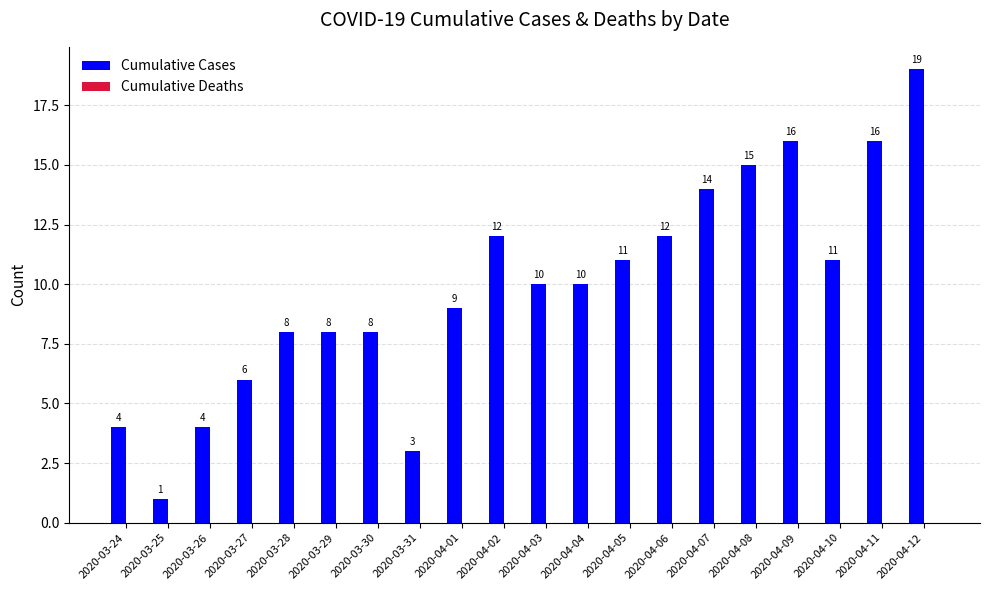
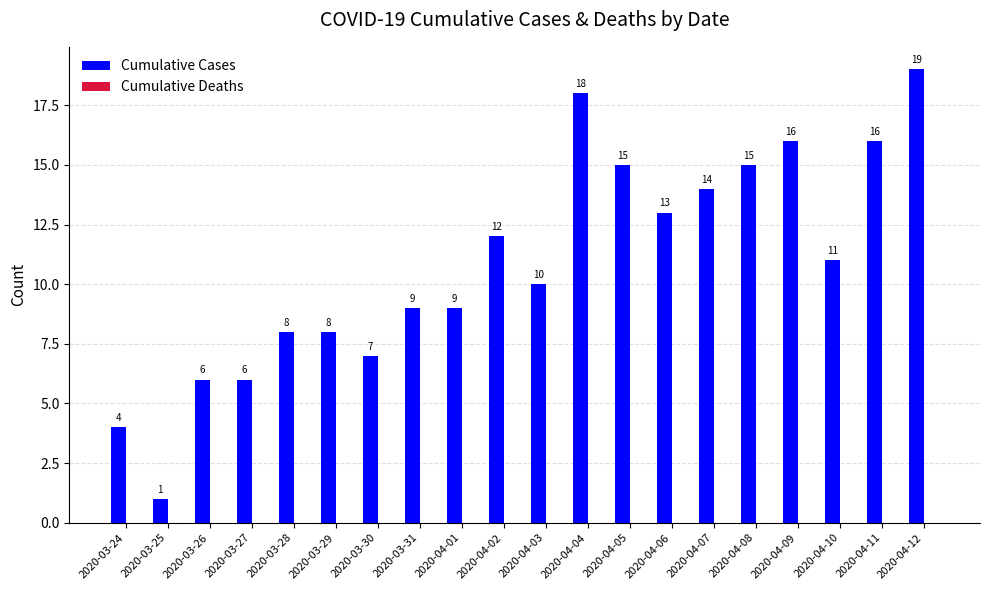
  {
    "Cumulative Cases": {
      "2020-03-24": 4,
      "2020-03-25": 1,
-     "2020-03-26": 4,
+     "2020-03-26": 6,
      "2020-03-27": 6,
      "2020-03-28": 8,
      "2020-03-29": 8,
-     "2020-03-30": 8,
-     "2020-03-31": 3,
+     "2020-03-30": 7,
+     "2020-03-31": 9,
      "2020-04-01": 9,
      "2020-04-02": 12,
      "2020-04-03": 10,
-     "2020-04-04": 10,
-     "2020-04-05": 11,
-     "2020-04-06": 12,
+     "2020-04-04": 18,
+     "2020-04-05": 15,
+     "2020-04-06": 13,
      "2020-04-07": 14,
      "2020-04-08": 15,
      "2020-04-09": 16,
      "2020-04-10": 11,
      "2020-04-11": 16,
      "2020-04-12": 19
    },
    "Cumulative Deaths": {
      "2020-03-24": 0.0,
      "2020-03-25": 0.0,
      "2020-03-26": 0.0,
      "2020-03-27": 0.0,
      "2020-03-28": 0.0,
      "2020-03-29": 0.0,
      "2020-03-30": 0.0,
      "2020-03-31": 0.0,
      "2020-04-01": 0.0,
      "2020-04-02": 0.0,
      "2020-04-03": 0.0,
      "2020-04-04": 0.0,
      "2020-04-05": 0.0,
      "2020-04-06": 0.0,
      "2020-04-07": 0.0,
      "2020-04-08": 0.0,
      "2020-04-09": 0.0,
      "2020-04-10": 0.0,
      "2020-04-11": 0.0,
      "2020-04-12": 0.0
    }
  }
